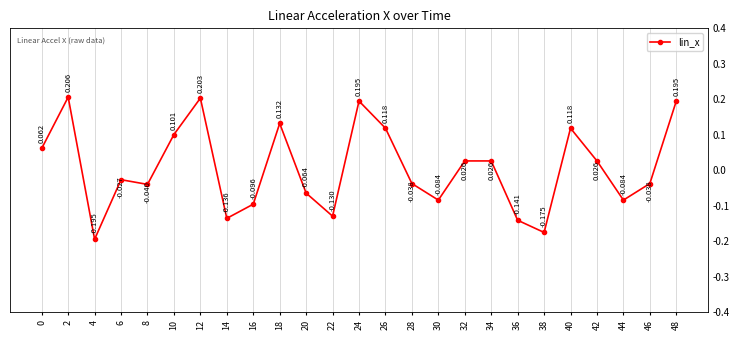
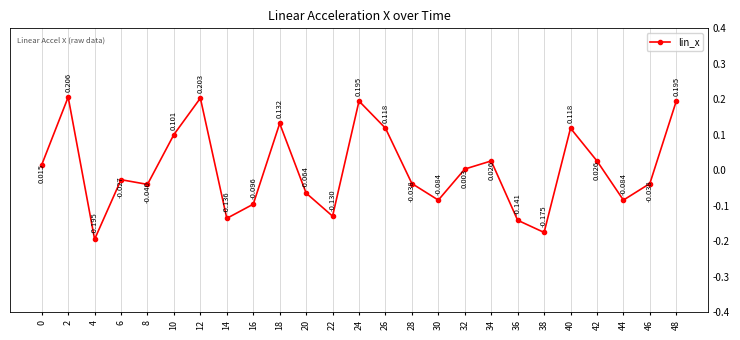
  {
-   "0": 0.062,
+   "0": 0.015,
    "2": 0.206,
    "4": -0.195,
    "6": -0.027,
    "8": -0.040,
    "10": 0.101,
    "12": 0.203,
    "14": -0.136,
    "16": -0.096,
    "18": 0.132,
    "20": -0.064,
    "22": -0.130,
    "24": 0.195,
    "26": 0.118,
    "28": -0.038,
    "30": -0.084,
-   "32": 0.026,
+   "32": 0.003,
    "34": 0.026,
    "36": -0.141,
    "38": -0.175,
    "40": 0.118,
    "42": 0.026,
    "44": -0.084,
    "46": -0.038,
    "48": 0.195
  }
